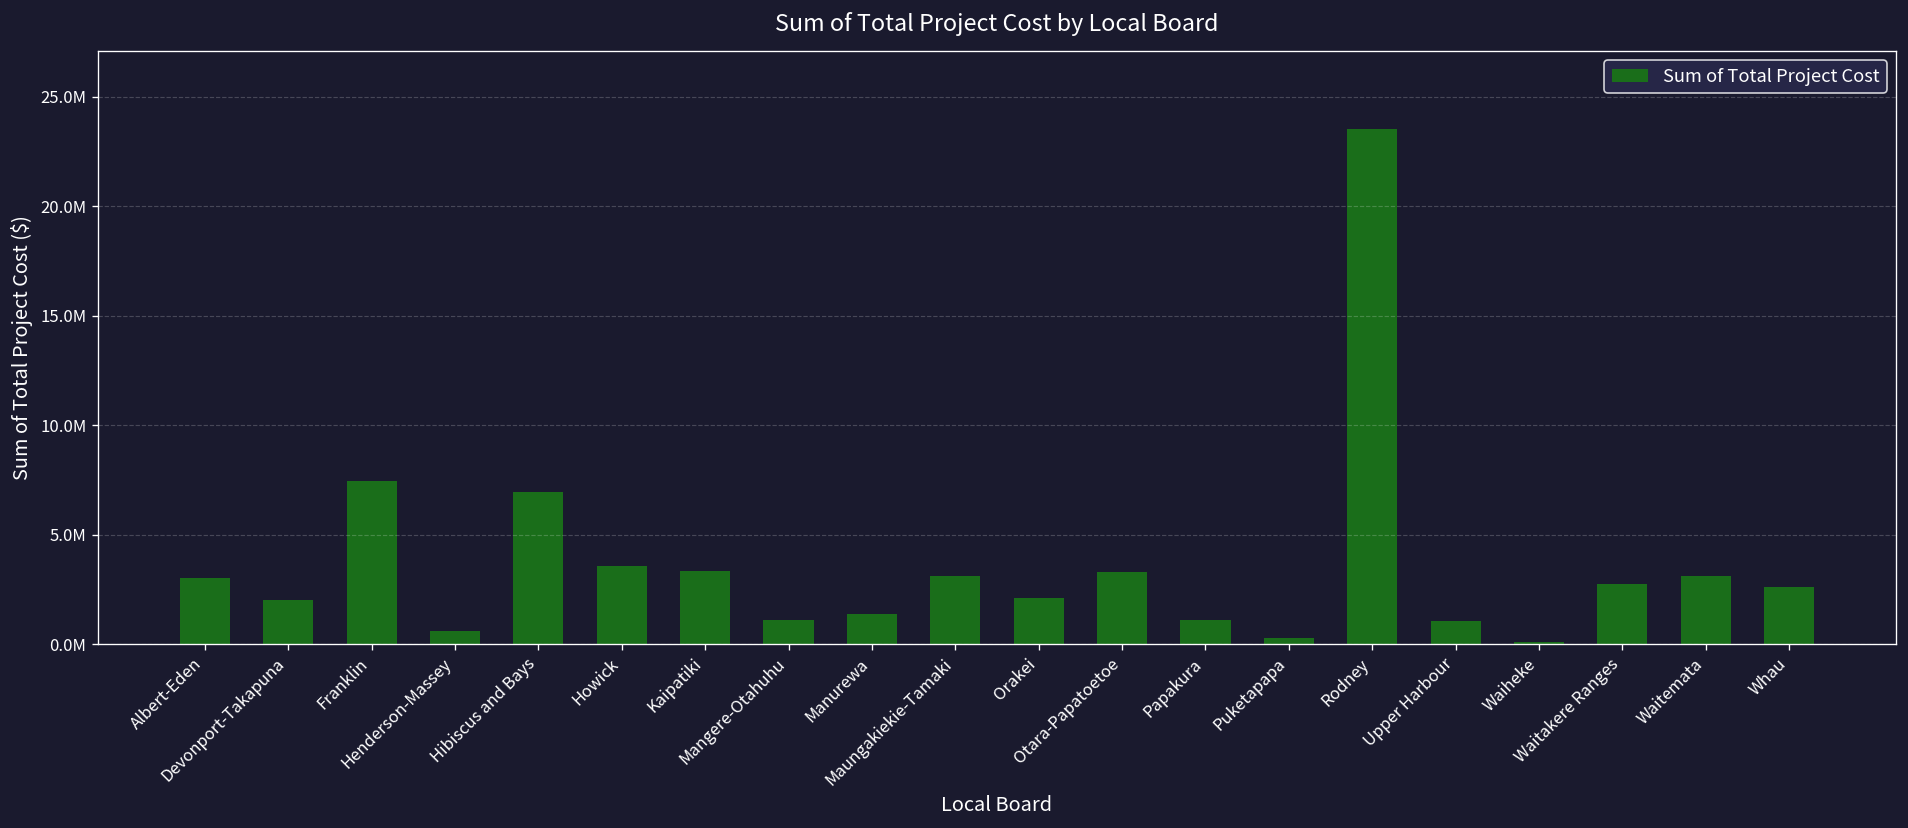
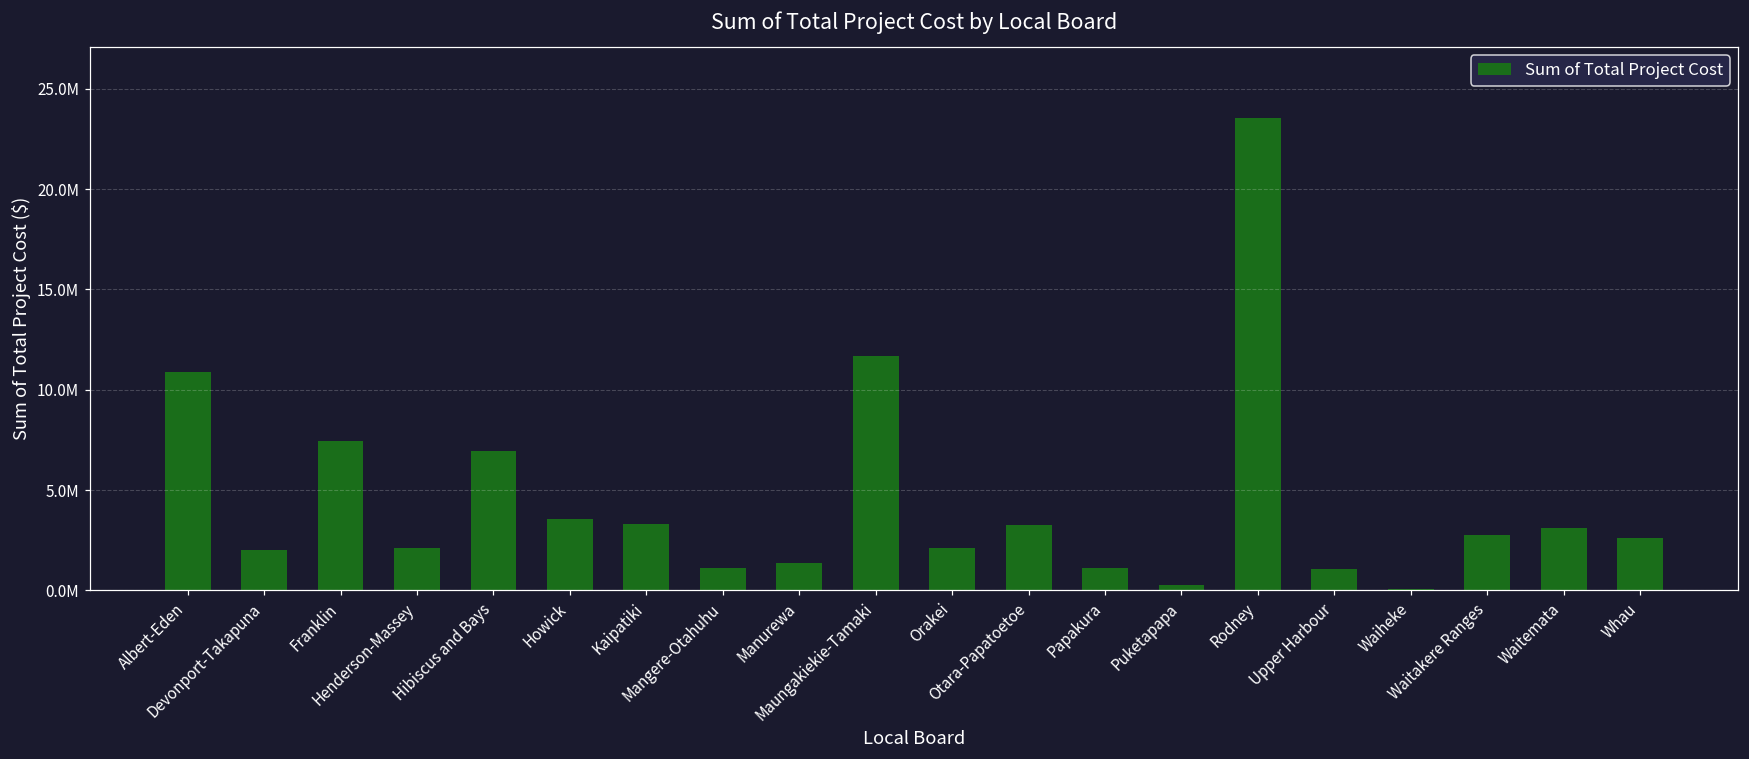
  {
-   "Albert-Eden": 3000000,
+   "Albert-Eden": 10900000,
    "Devonport-Takapuna": 2000000,
    "Franklin": 7500000,
-   "Henderson-Massey": 600000,
+   "Henderson-Massey": 2100000,
    "Hibiscus and Bays": 6900000,
    "Howick": 3600000,
    "Kaipatiki": 3300000,
    "Mangere-Otahuhu": 1100000,
    "Manurewa": 1400000,
-   "Maungakiekie-Tamaki": 3100000,
+   "Maungakiekie-Tamaki": 11700000,
    "Orakei": 2100000,
    "Otara-Papatoetoe": 3300000,
    "Papakura": 1100000,
    "Puketapapa": 300000,
    "Rodney": 23500000,
    "Upper Harbour": 1000000,
    "Waitakere Ranges": 2700000,
    "Waitemata": 3100000,
    "Whau": 2600000
  }
